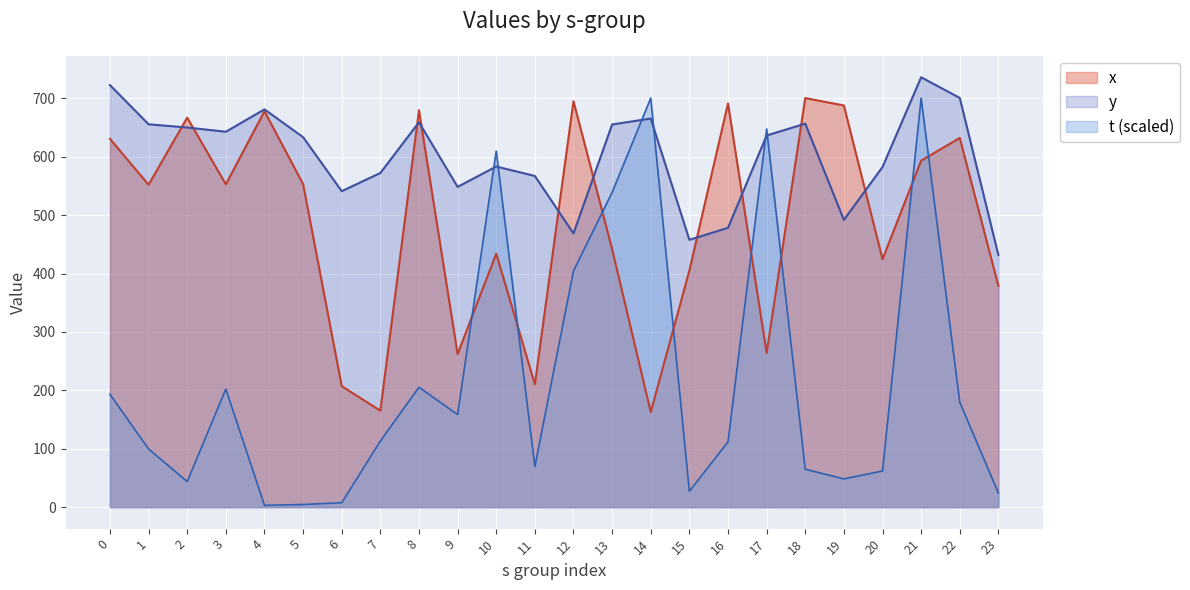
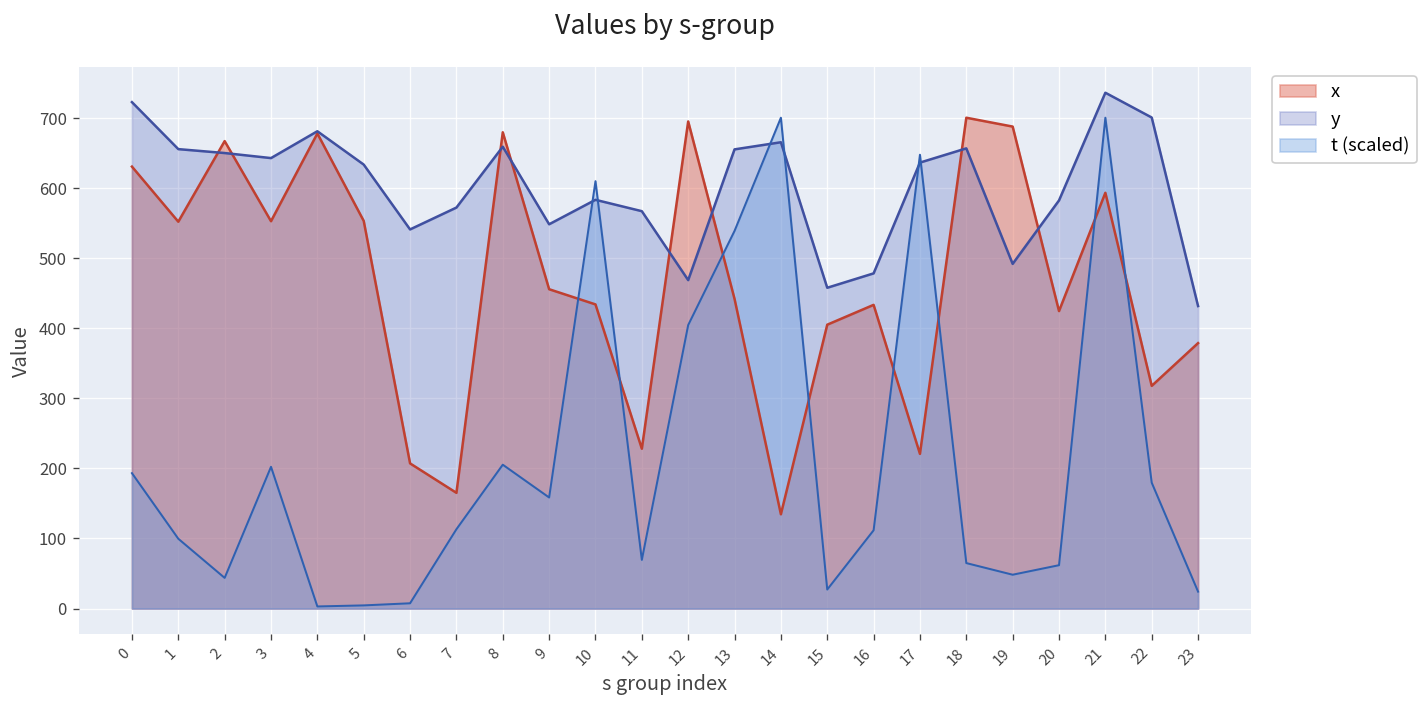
  {
    "x": {
      "0": 630,
      "1": 550,
      "2": 670,
      "3": 550,
      "5": 550,
      "6": 210,
      "7": 170,
      "8": 680,
-     "9": 260,
+     "9": 460,
      "10": 430,
-     "11": 210,
+     "11": 230,
      "12": 700,
      "13": 440,
-     "14": 160,
+     "14": 130,
      "15": 410,
-     "16": 690,
-     "17": 260,
+     "16": 430,
+     "17": 220,
      "18": 700,
      "19": 690,
      "20": 420,
      "21": 590,
-     "22": 630,
+     "22": 320,
      "23": 380
    }
  }
